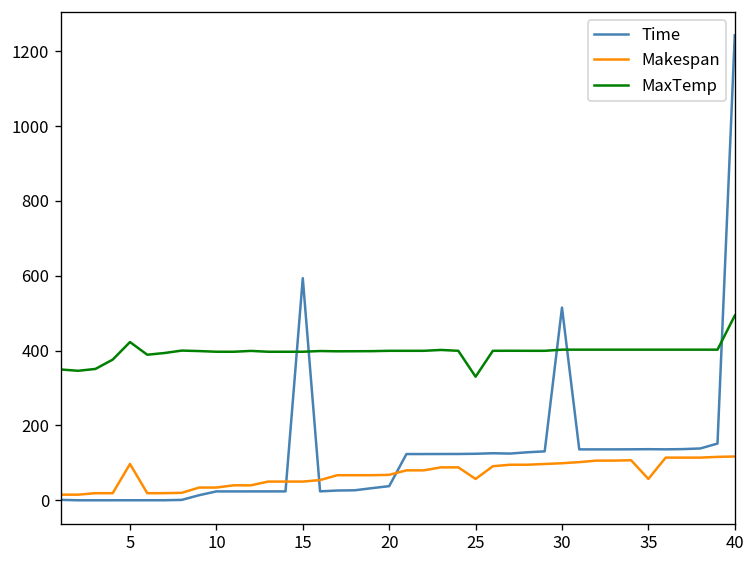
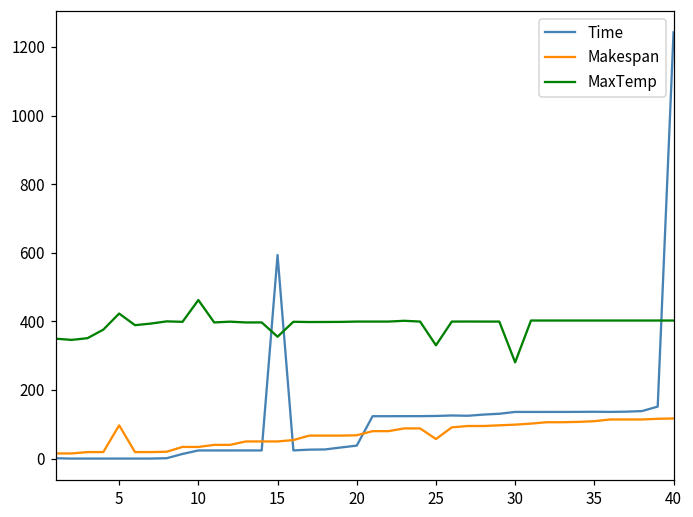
  {
    "Time": {
      "5": 0,
      "10": 20,
      "15": 590,
      "20": 40,
      "25": 120,
-     "30": 510,
+     "30": 140,
      "35": 140,
      "40": 1240
    },
    "Makespan": {
      "5": 100,
      "10": 30,
      "15": 50,
      "20": 70,
      "25": 60,
      "30": 100,
-     "35": 60,
+     "35": 110,
      "40": 120
    },
    "MaxTemp": {
      "5": 420,
-     "10": 400,
-     "15": 400,
+     "10": 460,
+     "15": 360,
      "20": 400,
      "25": 330,
-     "30": 400,
+     "30": 280,
      "35": 400,
-     "40": 490
+     "40": 400
    }
  }
